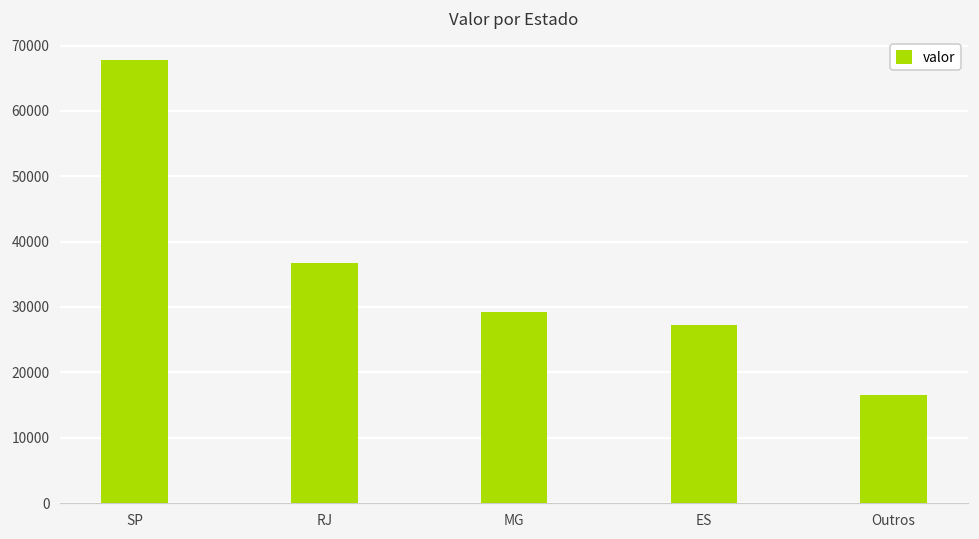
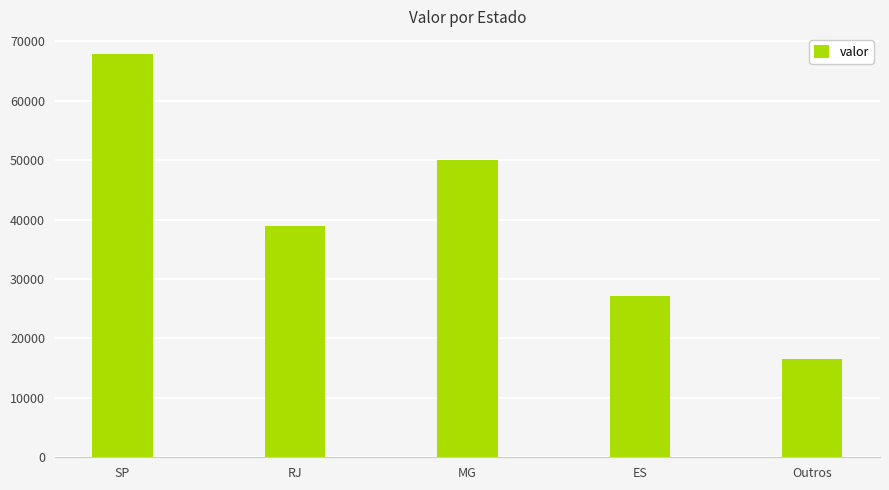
  {
    "SP": 68000,
-   "RJ": 37000,
-   "MG": 29000,
+   "RJ": 39000,
+   "MG": 50000,
    "ES": 27000,
    "Outros": 16000
  }
